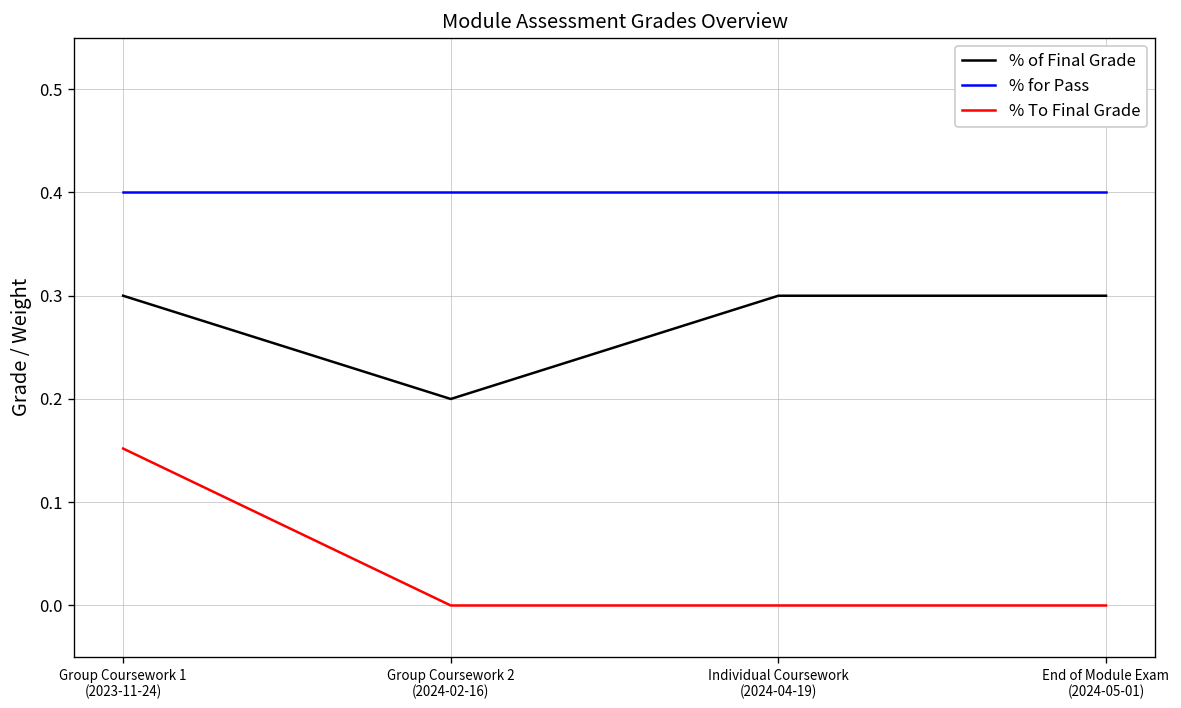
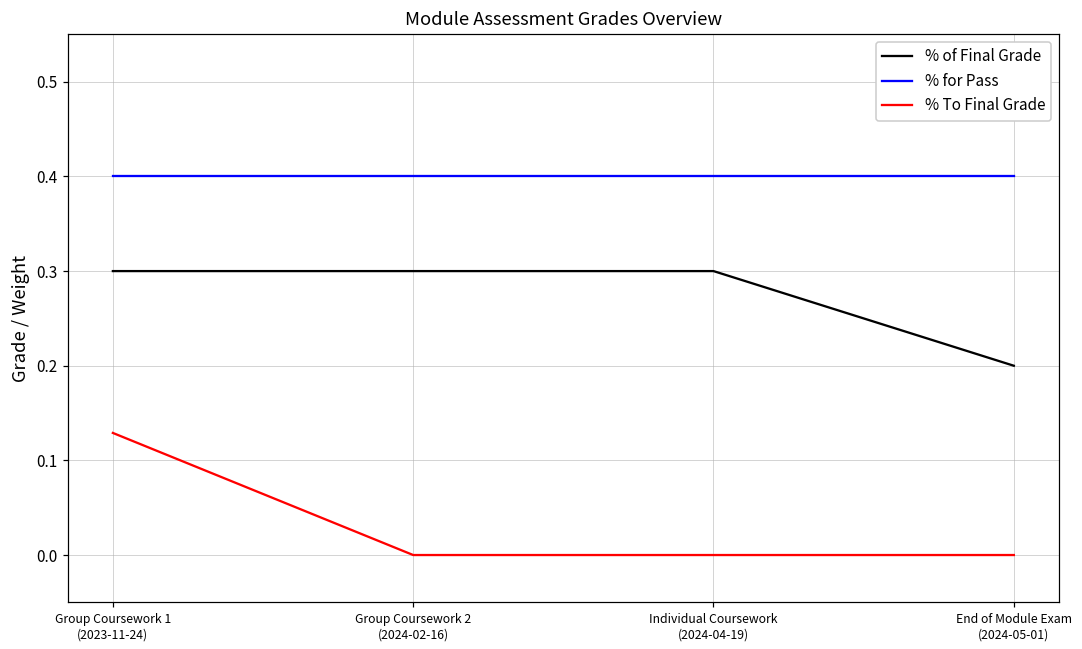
  {
    "% of Final Grade": {
      "Group Coursework 1 (2023-11-24)": 0.3,
-     "Group Coursework 2 (2024-02-16)": 0.2,
+     "Group Coursework 2 (2024-02-16)": 0.3,
      "Individual Coursework (2024-04-19)": 0.3,
-     "End of Module Exam (2024-05-01)": 0.3
+     "End of Module Exam (2024-05-01)": 0.2
    },
    "% for Pass": {
      "Group Coursework 1 (2023-11-24)": 0.40,
      "Group Coursework 2 (2024-02-16)": 0.40,
      "Individual Coursework (2024-04-19)": 0.40,
      "End of Module Exam (2024-05-01)": 0.40
    },
    "% To Final Grade": {
-     "Group Coursework 1 (2023-11-24)": 0.15,
+     "Group Coursework 1 (2023-11-24)": 0.13,
      "Group Coursework 2 (2024-02-16)": 0.00,
      "Individual Coursework (2024-04-19)": 0.00,
      "End of Module Exam (2024-05-01)": 0.00
    }
  }
